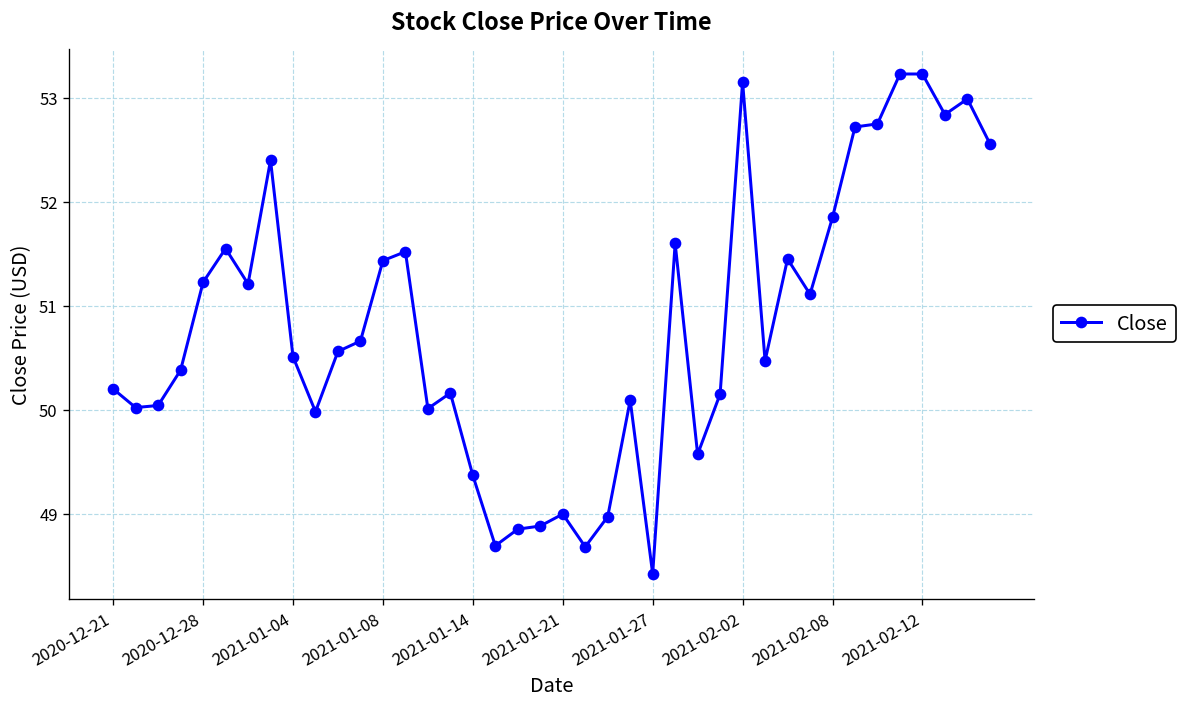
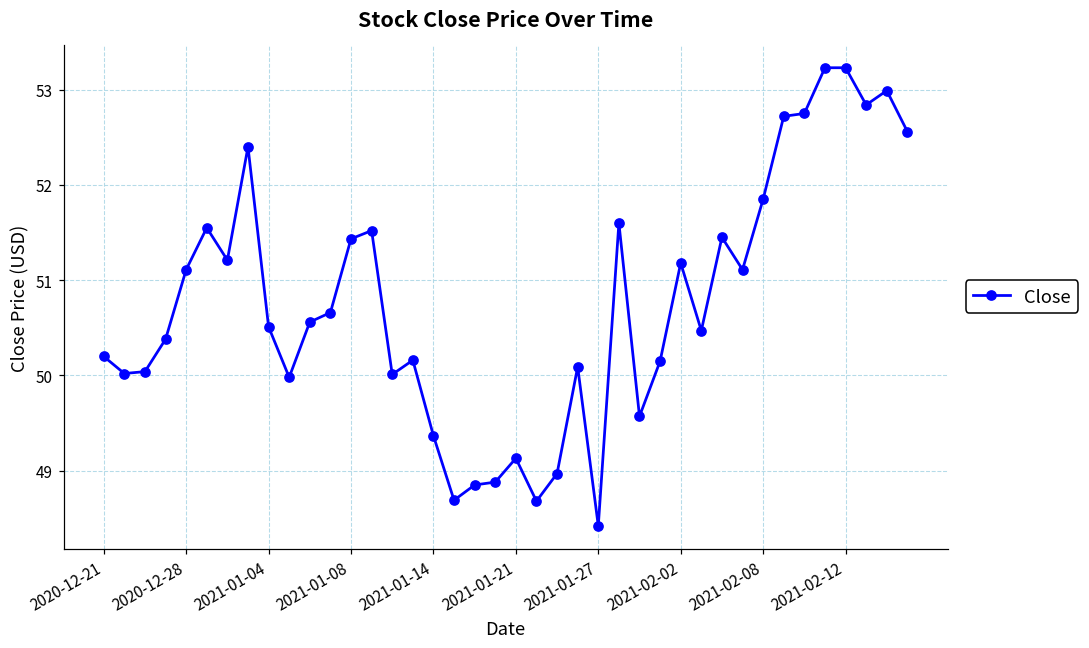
  {
    "2020-12-21": 50.2,
-   "2020-12-28": 51.2,
+   "2020-12-28": 51.1,
    "2021-01-04": 50.5,
    "2021-01-08": 51.4,
    "2021-01-14": 49.4,
-   "2021-01-21": 49.0,
+   "2021-01-21": 49.1,
    "2021-01-27": 48.4,
-   "2021-02-02": 53.2,
+   "2021-02-02": 51.2,
    "2021-02-08": 51.8,
    "2021-02-12": 53.2
  }
